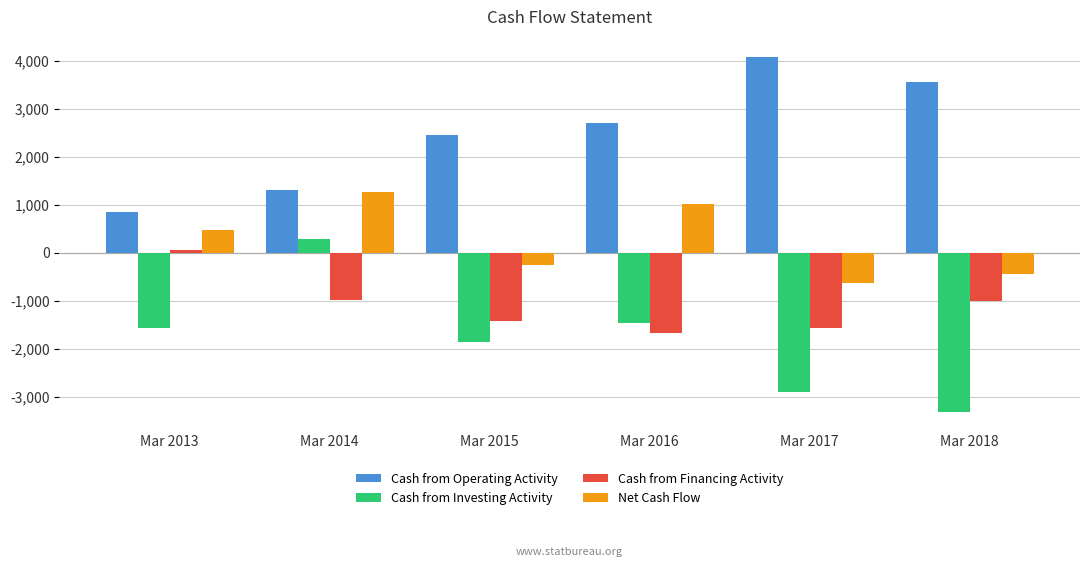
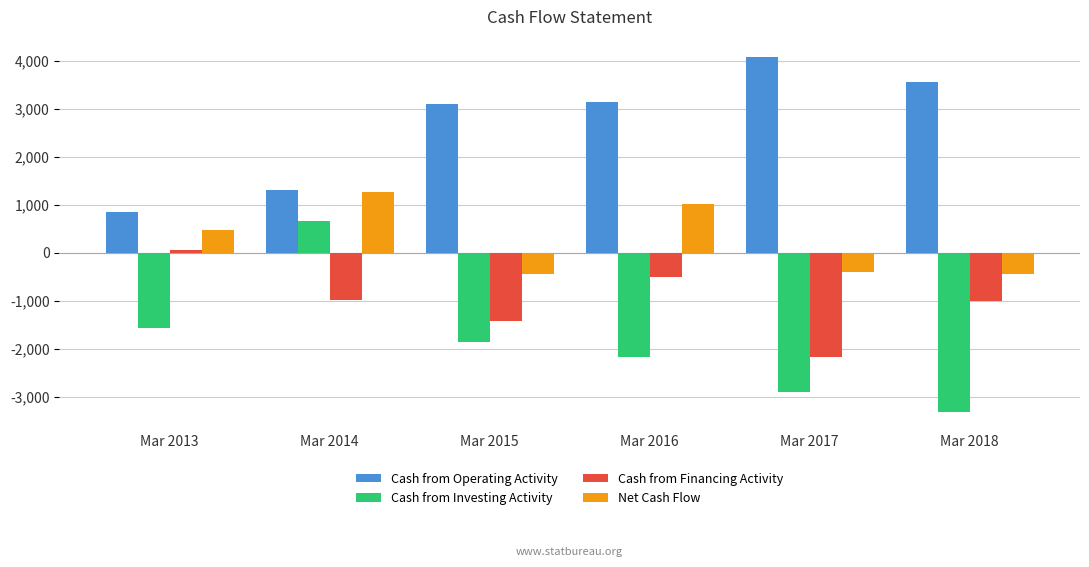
  {
    "Cash from Operating Activity": {
      "Mar 2013": "900",
      "Mar 2014": "1,300",
-     "Mar 2015": "2,400",
-     "Mar 2016": "2,700",
+     "Mar 2015": "3,100",
+     "Mar 2016": "3,100",
      "Mar 2017": "4,100",
      "Mar 2018": "3,600"
    },
    "Cash from Investing Activity": {
      "Mar 2013": "-1,600",
-     "Mar 2014": "300",
+     "Mar 2014": "700",
      "Mar 2015": "-1,900",
-     "Mar 2016": "-1,500",
+     "Mar 2016": "-2,200",
      "Mar 2017": "-2,900",
      "Mar 2018": "-3,300"
    },
    "Cash from Financing Activity": {
      "Mar 2013": "100",
      "Mar 2014": "-1,000",
      "Mar 2015": "-1,400",
-     "Mar 2016": "-1,700",
-     "Mar 2017": "-1,600",
+     "Mar 2016": "-500",
+     "Mar 2017": "-2,200",
      "Mar 2018": "-1,000"
    },
    "Net Cash Flow": {
      "Mar 2013": "500",
      "Mar 2014": "1,300",
-     "Mar 2015": "-200",
+     "Mar 2015": "-400",
      "Mar 2016": "1,000",
-     "Mar 2017": "-600",
+     "Mar 2017": "-400",
      "Mar 2018": "-400"
    }
  }
